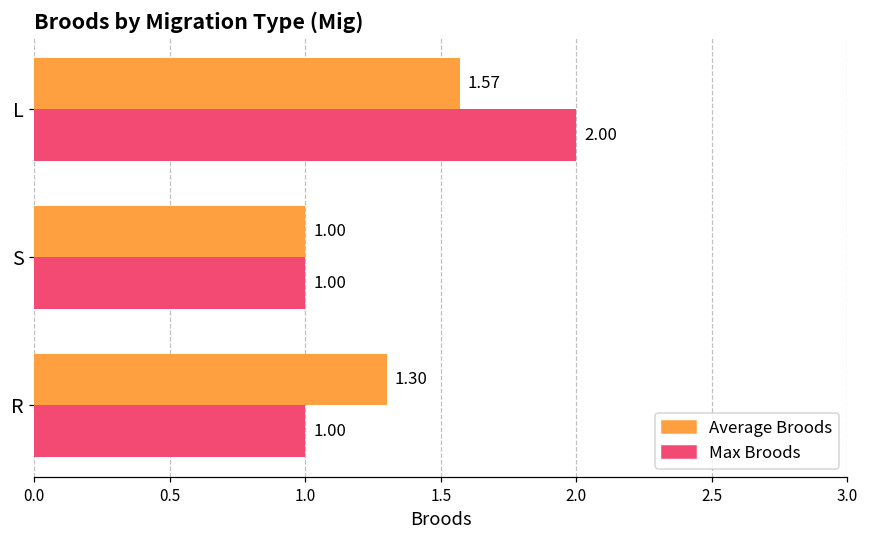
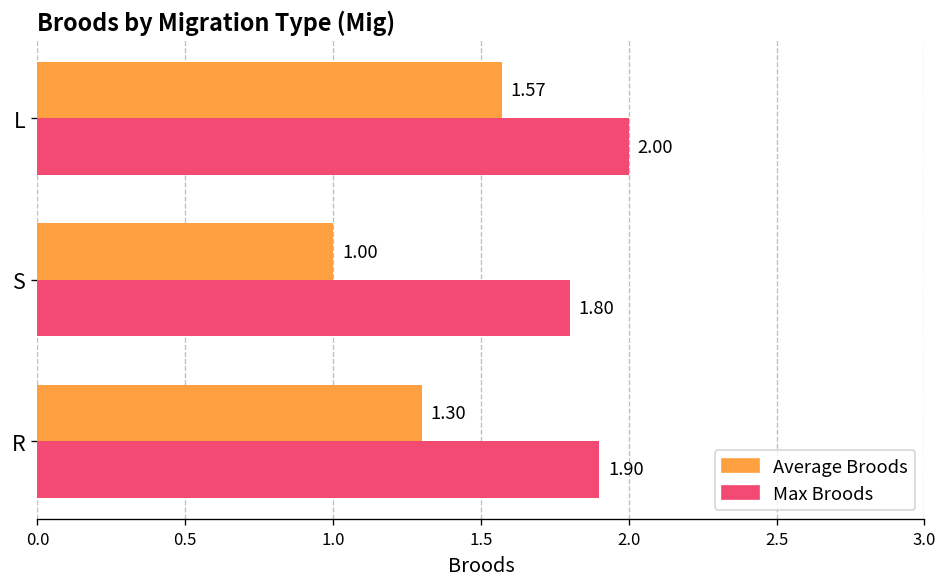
  {
    "Average Broods": {
      "L": 1.57,
      "S": 1.00,
      "R": 1.30
    },
    "Max Broods": {
      "L": 2.00,
-     "S": 1.00,
-     "R": 1.00
+     "S": 1.80,
+     "R": 1.90
    }
  }
